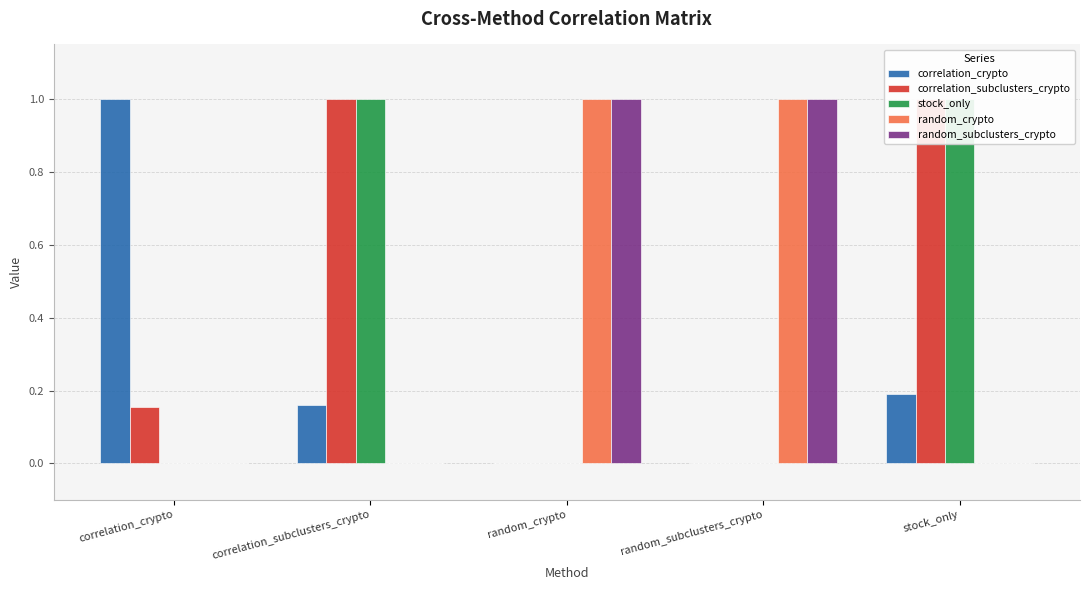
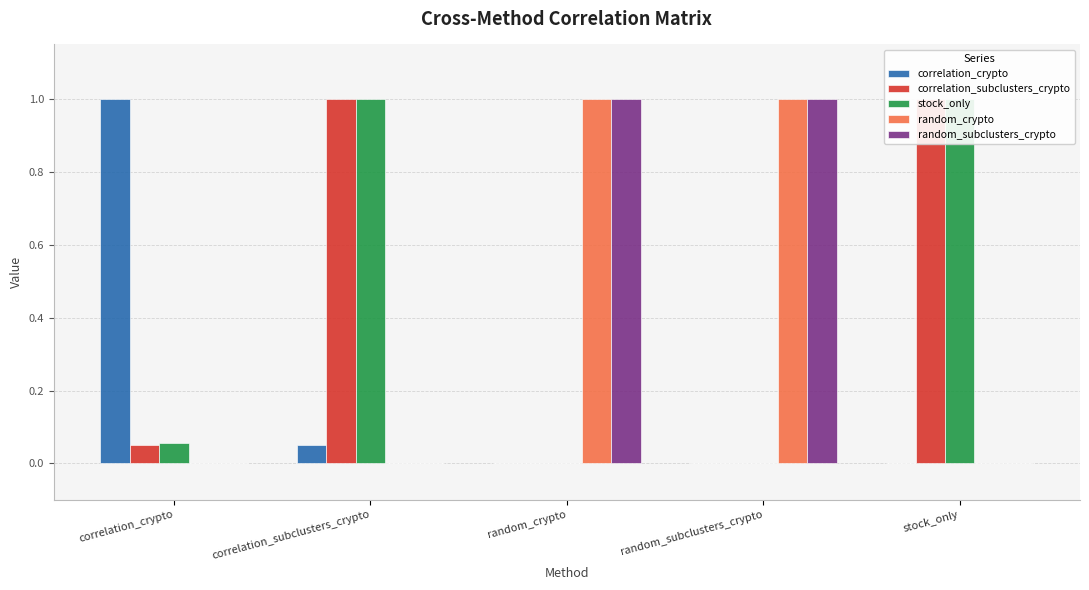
  {
    "correlation_crypto": {
      "correlation_crypto": 1.00,
-     "correlation_subclusters_crypto": 0.16,
+     "correlation_subclusters_crypto": 0.05,
      "random_crypto": 0.00,
      "random_subclusters_crypto": 0.00,
-     "stock_only": 0.19
+     "stock_only": 0.00
    },
    "correlation_subclusters_crypto": {
-     "correlation_crypto": 0.15,
+     "correlation_crypto": 0.05,
      "correlation_subclusters_crypto": 1.00,
      "random_crypto": 0.00,
      "random_subclusters_crypto": 0.00
    },
    "stock_only": {
-     "correlation_crypto": 0.00,
+     "correlation_crypto": 0.06,
      "correlation_subclusters_crypto": 1.00,
      "random_crypto": 0.00,
      "random_subclusters_crypto": 0.00
    },
    "random_crypto": {
      "correlation_crypto": 0.00,
      "correlation_subclusters_crypto": 0.00,
      "random_crypto": 1.00,
      "random_subclusters_crypto": 1.00,
      "stock_only": 0.00
    },
    "random_subclusters_crypto": {
      "correlation_crypto": 0.00,
      "correlation_subclusters_crypto": 0.00,
      "random_crypto": 1.00,
      "random_subclusters_crypto": 1.00,
      "stock_only": 0.00
    }
  }
